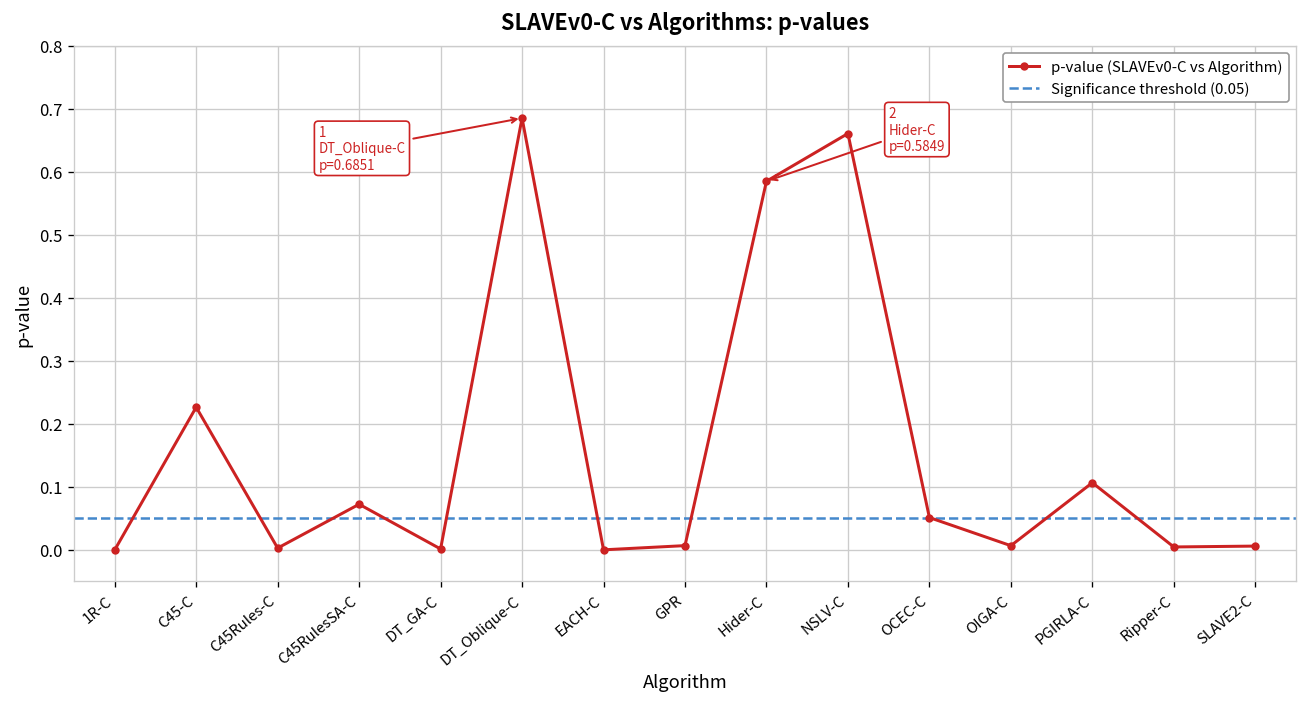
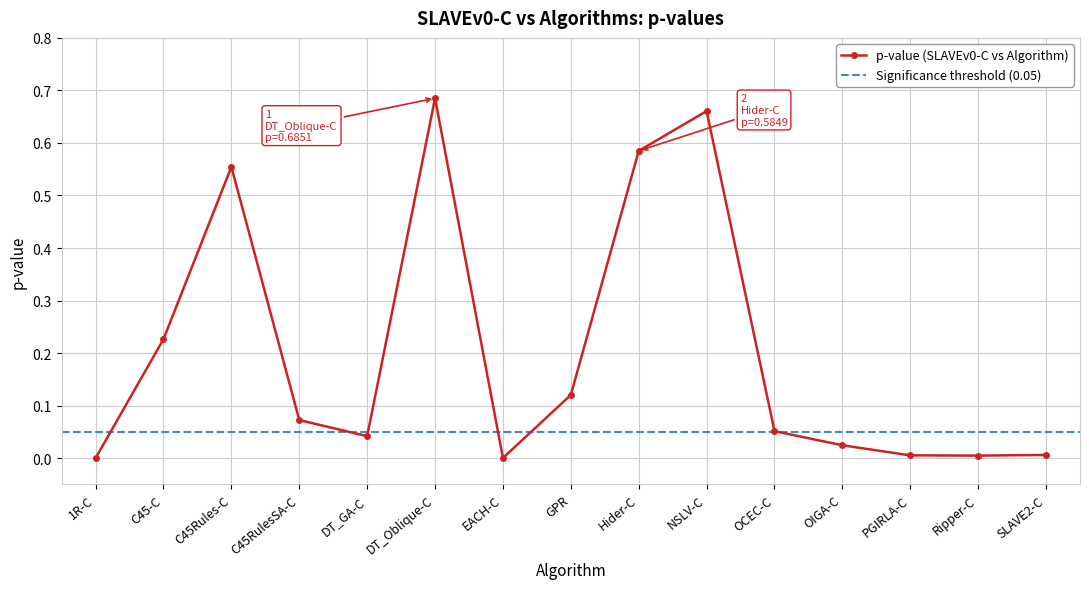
  {
    "1R-C": 0.00,
    "C45-C": 0.23,
-   "C45Rules-C": 0.00,
+   "C45Rules-C": 0.55,
    "C45RulesSA-C": 0.07,
-   "DT_GA-C": 0.00,
+   "DT_GA-C": 0.04,
    "EACH-C": 0.00,
-   "GPR": 0.01,
+   "GPR": 0.12,
    "Hider-C": 0.58,
    "OCEC-C": 0.05,
-   "OIGA-C": 0.01,
-   "PGIRLA-C": 0.11,
+   "OIGA-C": 0.02,
+   "PGIRLA-C": 0.01,
    "Ripper-C": 0.00,
    "SLAVE2-C": 0.01
  }
